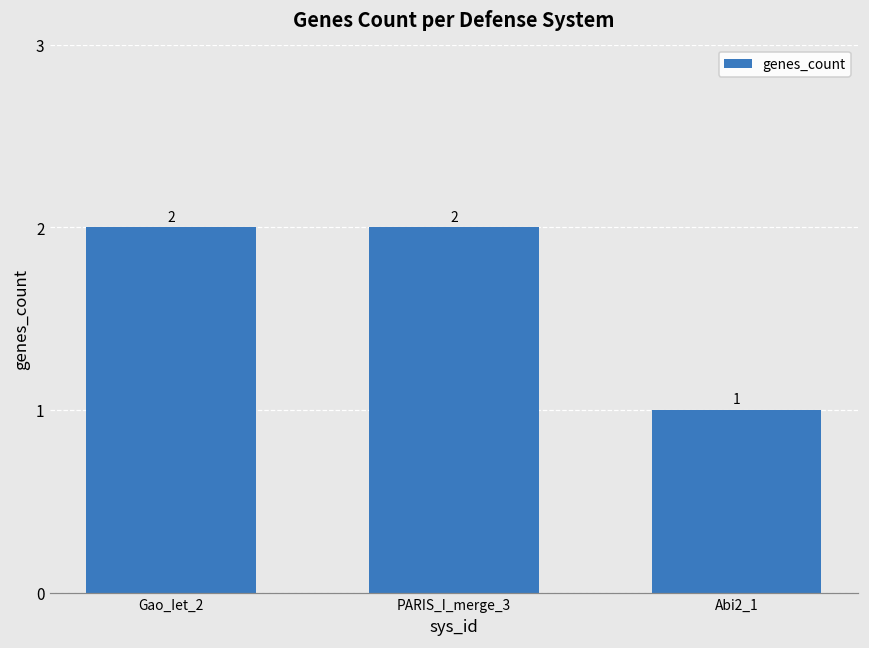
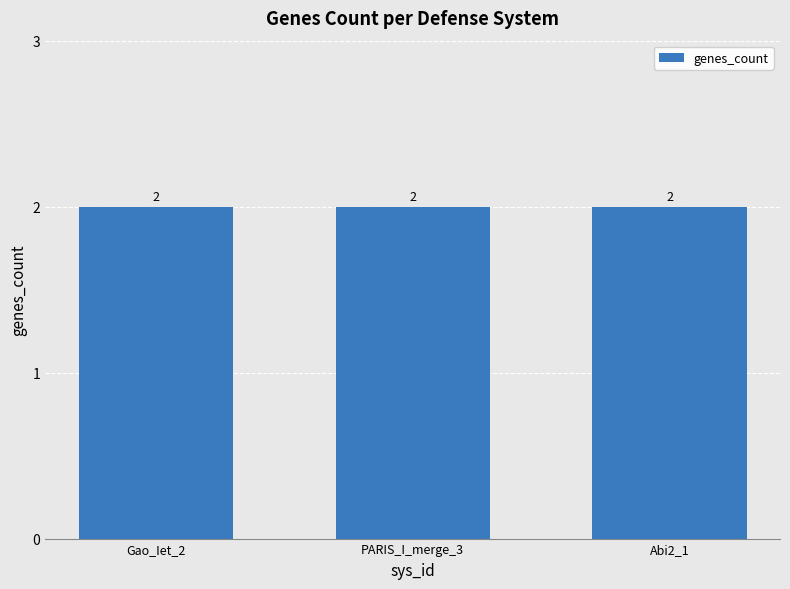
  {
    "Gao_Iet_2": 2,
    "PARIS_I_merge_3": 2,
-   "Abi2_1": 1
+   "Abi2_1": 2
  }
